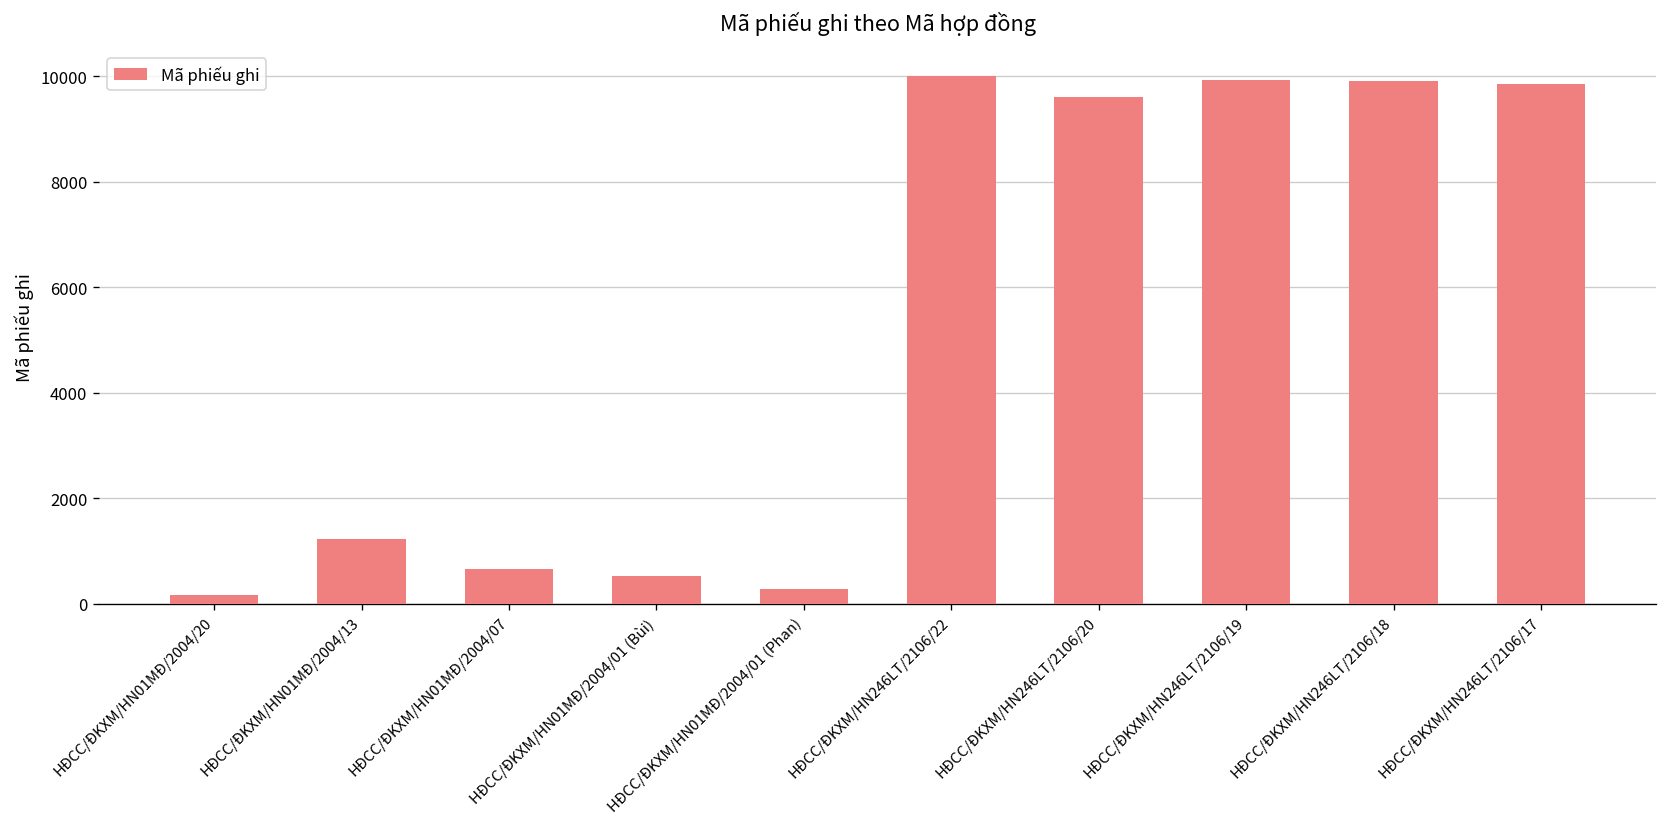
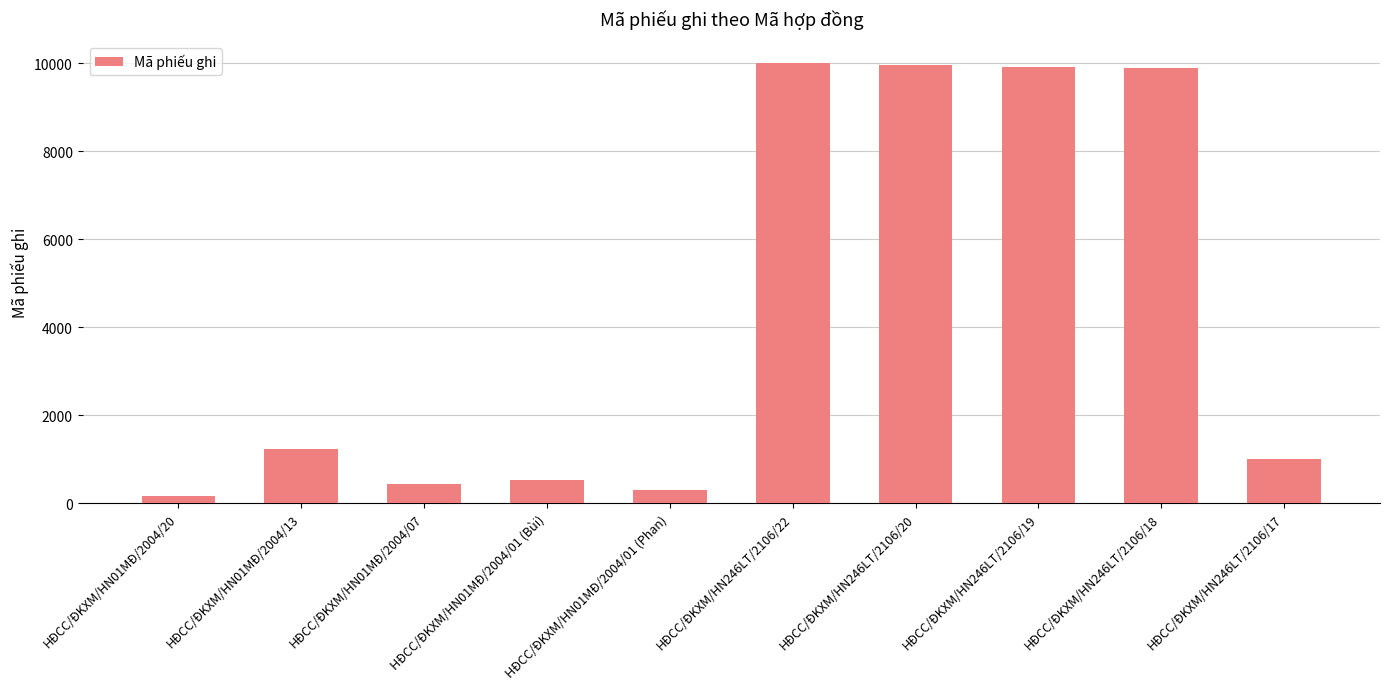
  {
    "HĐCC/ĐKXM/HN01MĐ/2004/20": 200,
    "HĐCC/ĐKXM/HN01MĐ/2004/13": 1200,
-   "HĐCC/ĐKXM/HN01MĐ/2004/07": 700,
+   "HĐCC/ĐKXM/HN01MĐ/2004/07": 400,
    "HĐCC/ĐKXM/HN01MĐ/2004/01 (Bùi)": 500,
    "HĐCC/ĐKXM/HN01MĐ/2004/01 (Phan)": 300,
    "HĐCC/ĐKXM/HN246LT/2106/22": 10000,
-   "HĐCC/ĐKXM/HN246LT/2106/20": 9600,
+   "HĐCC/ĐKXM/HN246LT/2106/20": 10000,
    "HĐCC/ĐKXM/HN246LT/2106/19": 9900,
    "HĐCC/ĐKXM/HN246LT/2106/18": 9900,
-   "HĐCC/ĐKXM/HN246LT/2106/17": 9900
+   "HĐCC/ĐKXM/HN246LT/2106/17": 1000
  }
